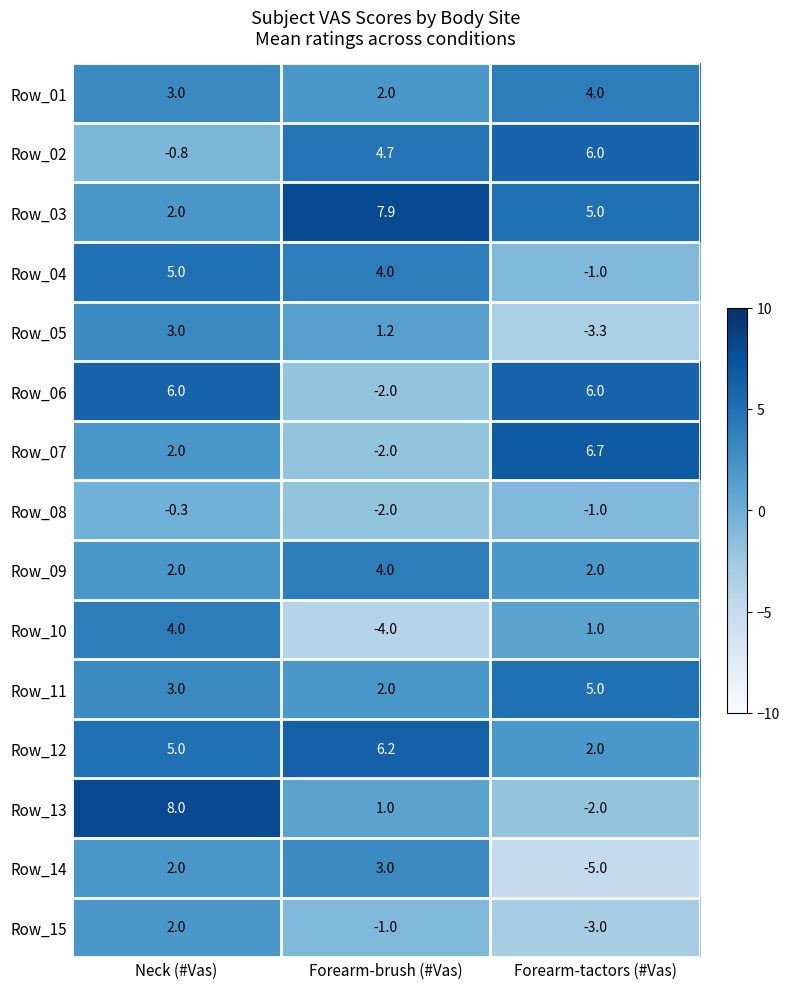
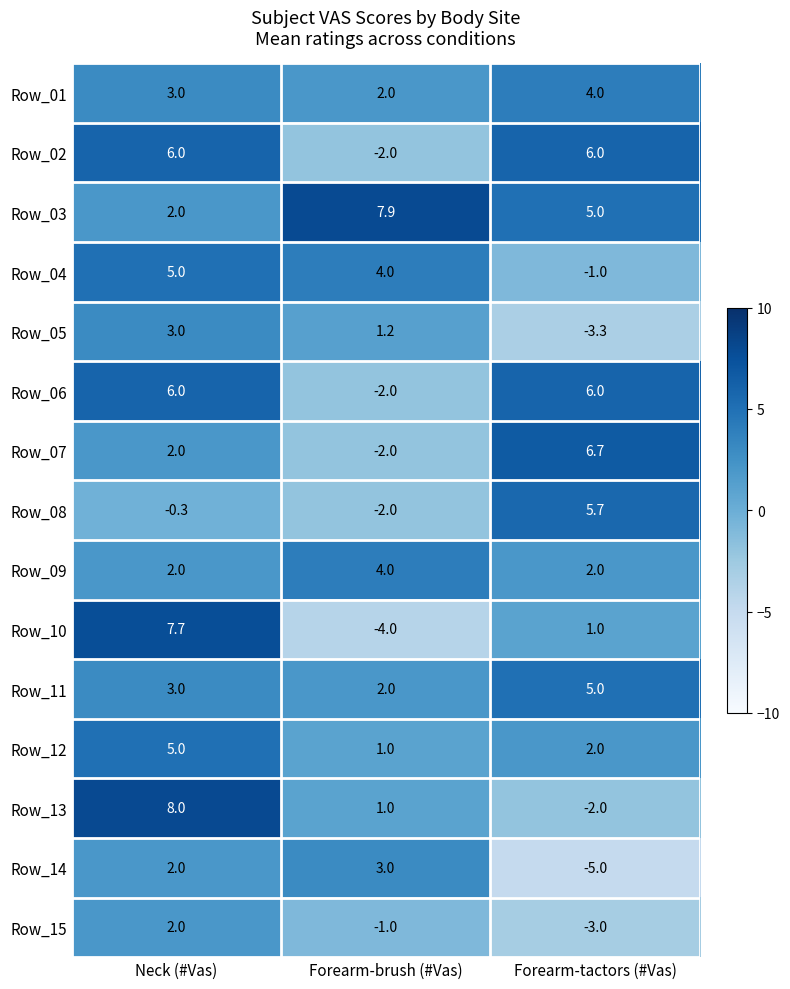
  {
    "Row_01": {
      "Neck (#Vas)": 3.0,
      "Forearm-brush (#Vas)": 2.0,
      "Forearm-tactors (#Vas)": 4.0
    },
    "Row_02": {
-     "Neck (#Vas)": -0.8,
-     "Forearm-brush (#Vas)": 4.7,
+     "Neck (#Vas)": 6.0,
+     "Forearm-brush (#Vas)": -2.0,
      "Forearm-tactors (#Vas)": 6.0
    },
    "Row_03": {
      "Neck (#Vas)": 2.0,
      "Forearm-brush (#Vas)": 7.9,
      "Forearm-tactors (#Vas)": 5.0
    },
    "Row_04": {
      "Neck (#Vas)": 5.0,
      "Forearm-brush (#Vas)": 4.0,
      "Forearm-tactors (#Vas)": -1.0
    },
    "Row_05": {
      "Neck (#Vas)": 3.0,
      "Forearm-brush (#Vas)": 1.2,
      "Forearm-tactors (#Vas)": -3.3
    },
    "Row_06": {
      "Neck (#Vas)": 6.0,
      "Forearm-brush (#Vas)": -2.0,
      "Forearm-tactors (#Vas)": 6.0
    },
    "Row_07": {
      "Neck (#Vas)": 2.0,
      "Forearm-brush (#Vas)": -2.0,
      "Forearm-tactors (#Vas)": 6.7
    },
    "Row_08": {
      "Neck (#Vas)": -0.3,
      "Forearm-brush (#Vas)": -2.0,
-     "Forearm-tactors (#Vas)": -1.0
+     "Forearm-tactors (#Vas)": 5.7
    },
    "Row_09": {
      "Neck (#Vas)": 2.0,
      "Forearm-brush (#Vas)": 4.0,
      "Forearm-tactors (#Vas)": 2.0
    },
    "Row_10": {
-     "Neck (#Vas)": 4.0,
+     "Neck (#Vas)": 7.7,
      "Forearm-brush (#Vas)": -4.0,
      "Forearm-tactors (#Vas)": 1.0
    },
    "Row_11": {
      "Neck (#Vas)": 3.0,
      "Forearm-brush (#Vas)": 2.0,
      "Forearm-tactors (#Vas)": 5.0
    },
    "Row_12": {
      "Neck (#Vas)": 5.0,
-     "Forearm-brush (#Vas)": 6.2,
+     "Forearm-brush (#Vas)": 1.0,
      "Forearm-tactors (#Vas)": 2.0
    },
    "Row_13": {
      "Neck (#Vas)": 8.0,
      "Forearm-brush (#Vas)": 1.0,
      "Forearm-tactors (#Vas)": -2.0
    },
    "Row_14": {
      "Neck (#Vas)": 2.0,
      "Forearm-brush (#Vas)": 3.0,
      "Forearm-tactors (#Vas)": -5.0
    },
    "Row_15": {
      "Neck (#Vas)": 2.0,
      "Forearm-brush (#Vas)": -1.0,
      "Forearm-tactors (#Vas)": -3.0
    }
  }
